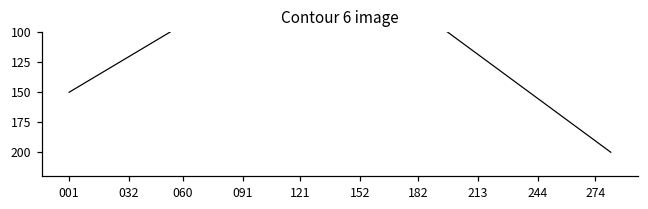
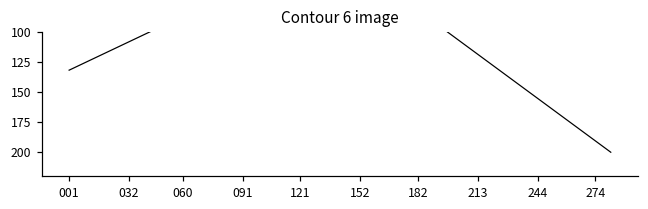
  {
-   "001": 150
+   "001": 132
  }
